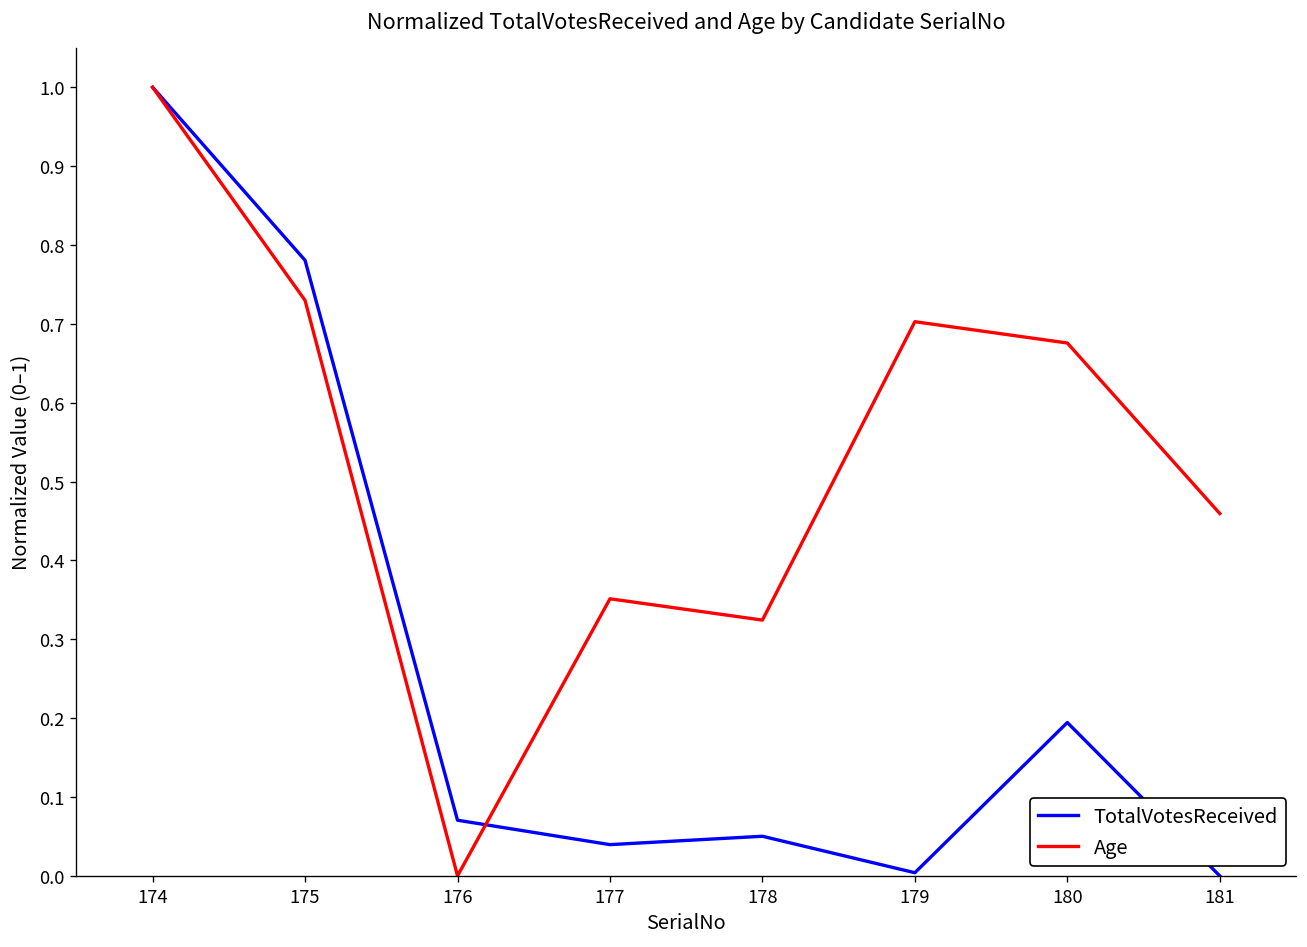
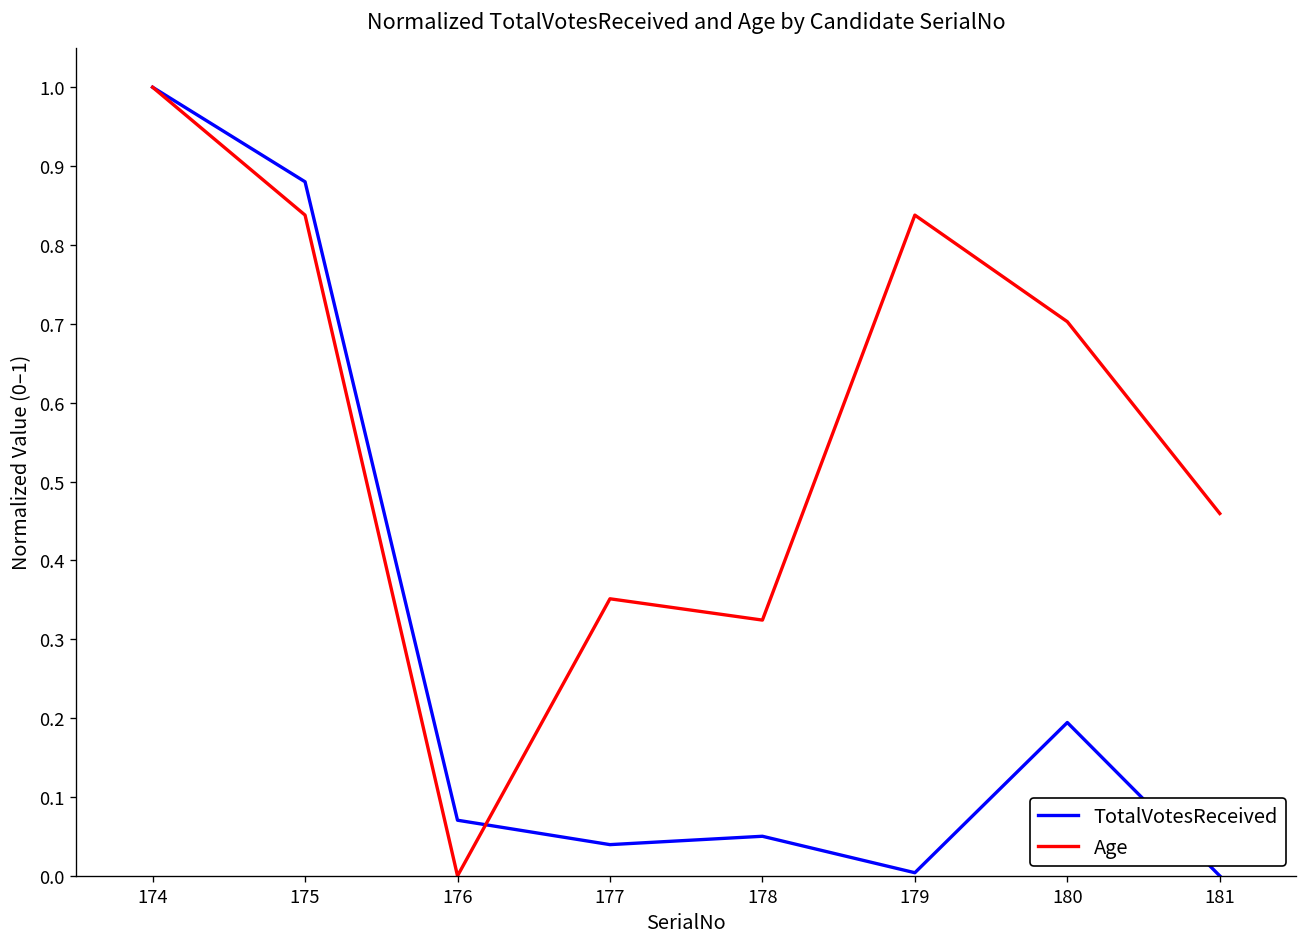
  {
    "TotalVotesReceived": {
-     "175": 0.78,
+     "175": 0.88,
      "176": 0.07,
      "177": 0.04,
      "178": 0.05,
      "179": 0.00,
      "180": 0.19,
      "181": 0.00
    },
    "Age": {
-     "175": 0.73,
+     "175": 0.84,
      "176": 0.00,
      "177": 0.35,
      "178": 0.32,
-     "179": 0.70,
-     "180": 0.68,
+     "179": 0.84,
+     "180": 0.70,
      "181": 0.46
    }
  }
